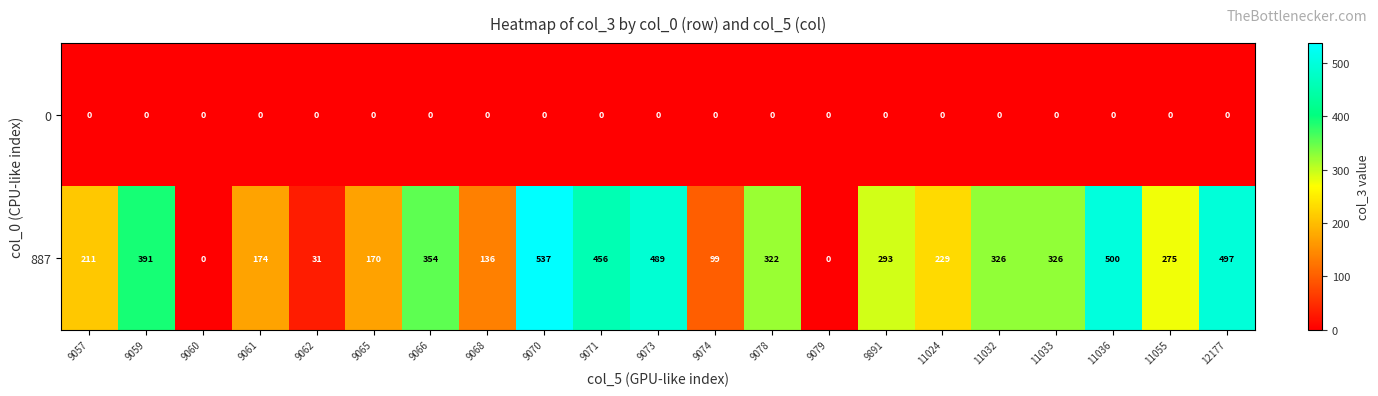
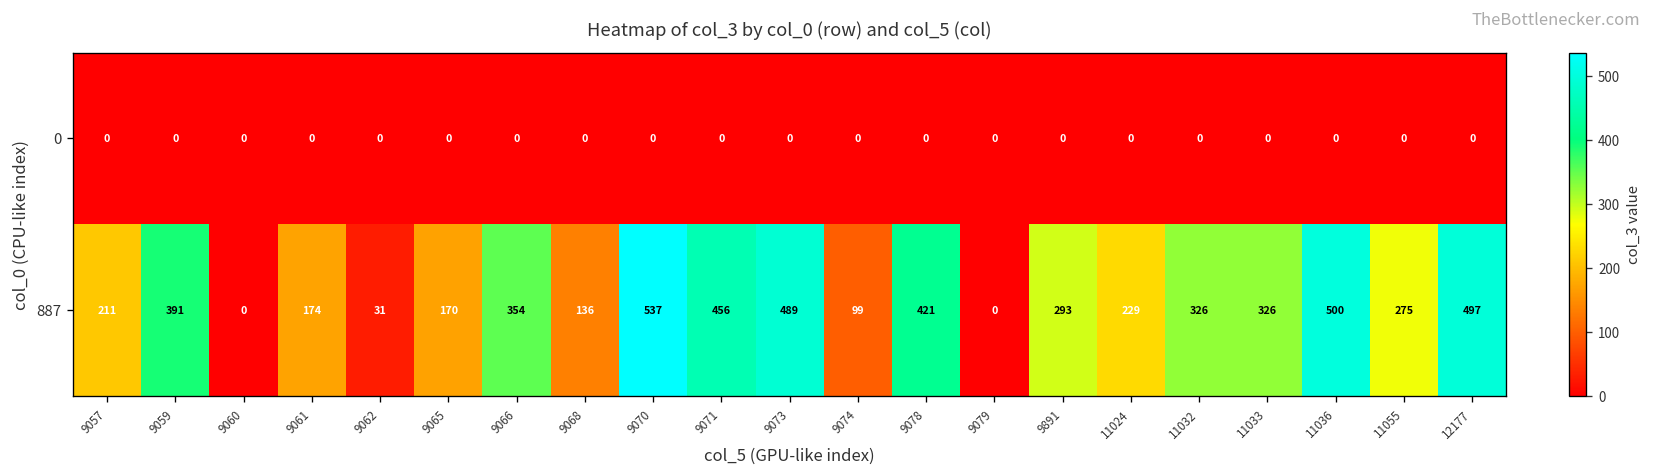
  {
    "0": {
      "9057": 0,
      "9059": 0,
      "9060": 0,
      "9061": 0,
      "9062": 0,
      "9065": 0,
      "9066": 0,
      "9068": 0,
      "9070": 0,
      "9071": 0,
      "9073": 0,
      "9074": 0,
      "9078": 0,
      "9079": 0,
      "9891": 0,
      "11024": 0,
      "11032": 0,
      "11033": 0,
      "11036": 0,
      "11055": 0,
      "12177": 0
    },
    "887": {
      "9057": 211,
      "9059": 391,
      "9060": 0,
      "9061": 174,
      "9062": 31,
      "9065": 170,
      "9066": 354,
      "9068": 136,
      "9070": 537,
      "9071": 456,
      "9073": 489,
      "9074": 99,
-     "9078": 322,
+     "9078": 421,
      "9079": 0,
      "9891": 293,
      "11024": 229,
      "11032": 326,
      "11033": 326,
      "11036": 500,
      "11055": 275,
      "12177": 497
    }
  }
